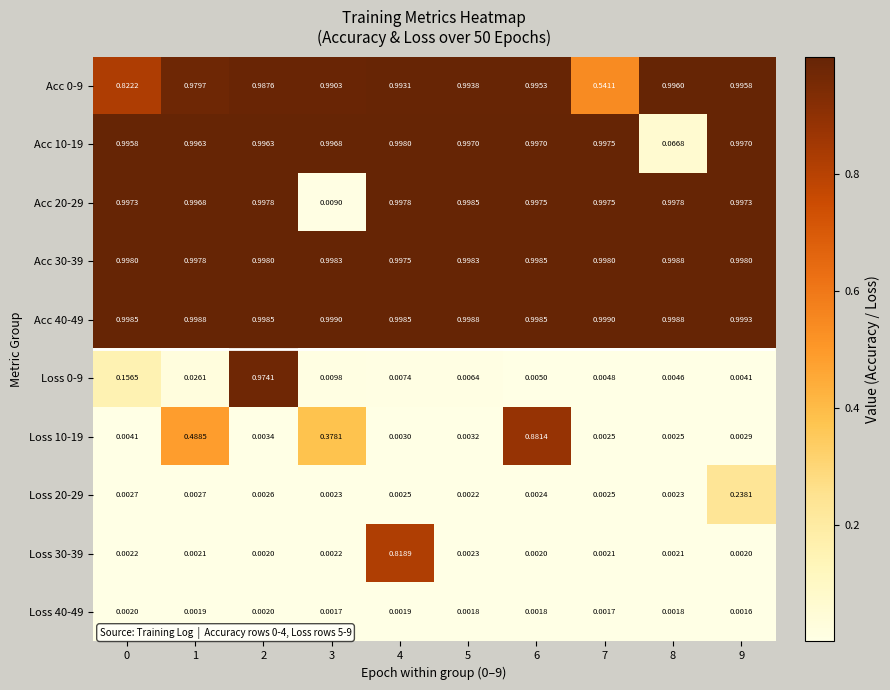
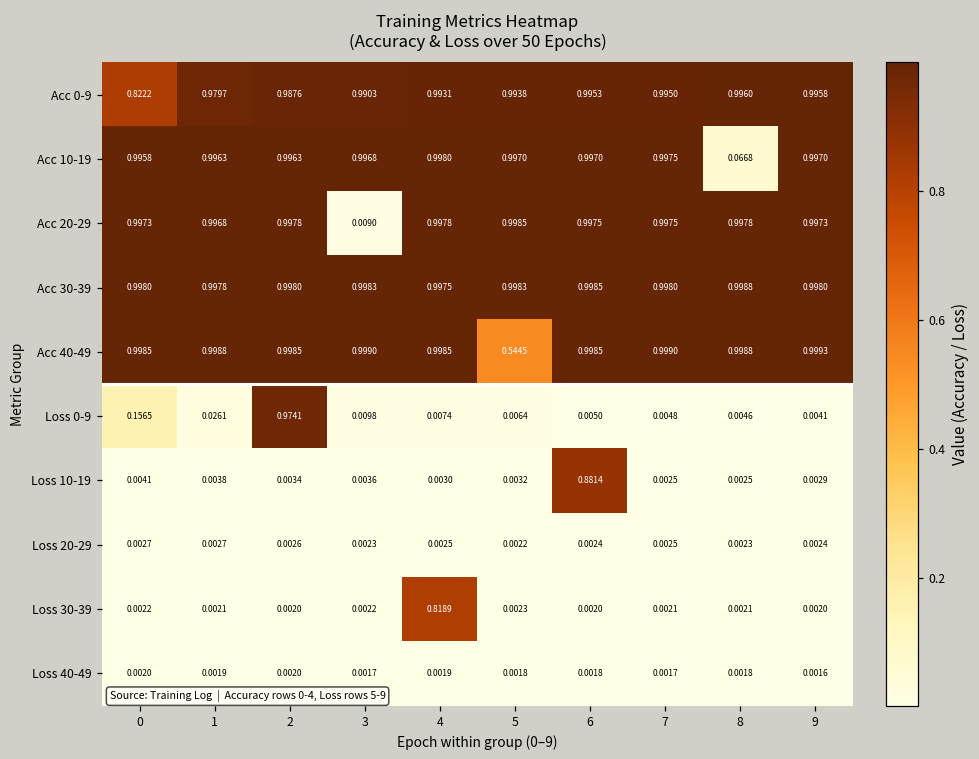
  {
    "Acc 0-9": {
      "0": 0.8222,
      "1": 0.9797,
      "2": 0.9876,
      "3": 0.9903,
      "4": 0.9931,
      "5": 0.9938,
      "6": 0.9953,
-     "7": 0.5411,
+     "7": 0.9950,
      "8": 0.9960,
      "9": 0.9958
    },
    "Acc 10-19": {
      "0": 0.9958,
      "1": 0.9963,
      "2": 0.9963,
      "3": 0.9968,
      "4": 0.9980,
      "5": 0.9970,
      "6": 0.9970,
      "7": 0.9975,
      "8": 0.0668,
      "9": 0.9970
    },
    "Acc 20-29": {
      "0": 0.9973,
      "1": 0.9968,
      "2": 0.9978,
      "3": 0.0090,
      "4": 0.9978,
      "5": 0.9985,
      "6": 0.9975,
      "7": 0.9975,
      "8": 0.9978,
      "9": 0.9973
    },
    "Acc 30-39": {
      "0": 0.9980,
      "1": 0.9978,
      "2": 0.9980,
      "3": 0.9983,
      "4": 0.9975,
      "5": 0.9983,
      "6": 0.9985,
      "7": 0.9980,
      "8": 0.9988,
      "9": 0.9980
    },
    "Acc 40-49": {
      "0": 0.9985,
      "1": 0.9988,
      "2": 0.9985,
      "3": 0.9990,
      "4": 0.9985,
-     "5": 0.9988,
+     "5": 0.5445,
      "6": 0.9985,
      "7": 0.9990,
      "8": 0.9988,
      "9": 0.9993
    },
    "Loss 0-9": {
      "0": 0.1565,
      "1": 0.0261,
      "2": 0.9741,
      "3": 0.0098,
      "4": 0.0074,
      "5": 0.0064,
      "6": 0.0050,
      "7": 0.0048,
      "8": 0.0046,
      "9": 0.0041
    },
    "Loss 10-19": {
      "0": 0.0041,
-     "1": 0.4885,
+     "1": 0.0038,
      "2": 0.0034,
-     "3": 0.3781,
+     "3": 0.0036,
      "4": 0.0030,
      "5": 0.0032,
      "6": 0.8814,
      "7": 0.0025,
      "8": 0.0025,
      "9": 0.0029
    },
    "Loss 20-29": {
      "0": 0.0027,
      "1": 0.0027,
      "2": 0.0026,
      "3": 0.0023,
      "4": 0.0025,
      "5": 0.0022,
      "6": 0.0024,
      "7": 0.0025,
      "8": 0.0023,
-     "9": 0.2381
+     "9": 0.0024
    },
    "Loss 30-39": {
      "0": 0.0022,
      "1": 0.0021,
      "2": 0.0020,
      "3": 0.0022,
      "4": 0.8189,
      "5": 0.0023,
      "6": 0.0020,
      "7": 0.0021,
      "8": 0.0021,
      "9": 0.0020
    },
    "Loss 40-49": {
      "0": 0.0020,
      "1": 0.0019,
      "2": 0.0020,
      "3": 0.0017,
      "4": 0.0019,
      "5": 0.0018,
      "6": 0.0018,
      "7": 0.0017,
      "8": 0.0018,
      "9": 0.0016
    }
  }
